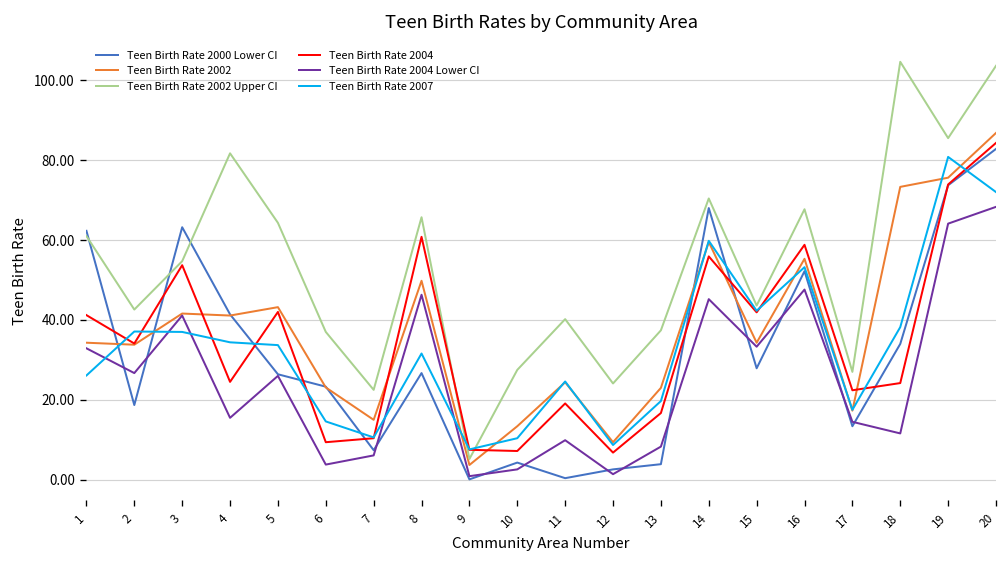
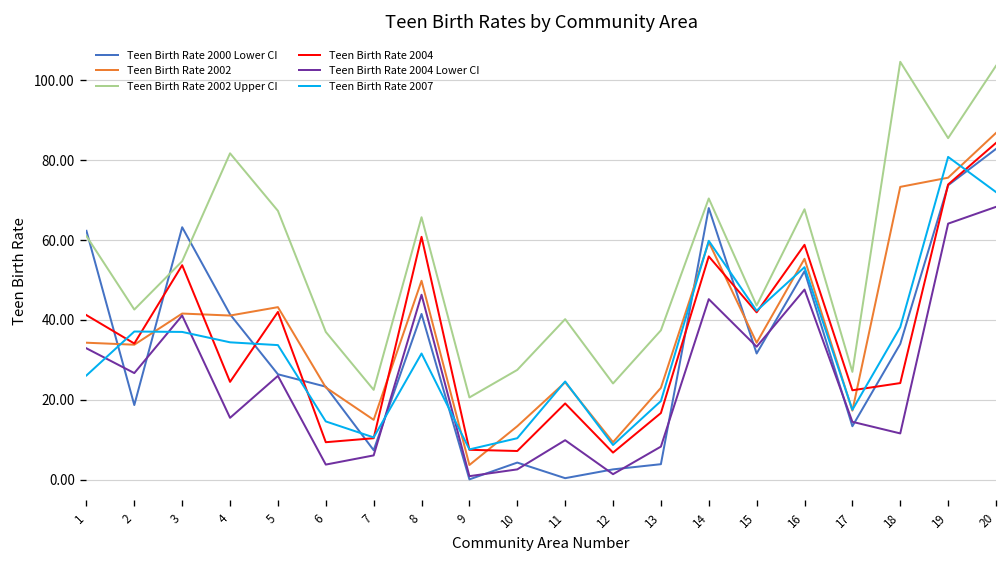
  {
    "Teen Birth Rate 2000 Lower CI": {
      "1": 62,
      "2": 19,
      "3": 63,
      "7": 7,
-     "8": 27,
+     "8": 42,
      "9": 0,
      "10": 4,
      "11": 0,
      "12": 3,
      "13": 4,
      "14": 68,
-     "15": 28,
+     "15": 32,
      "16": 52,
      "17": 13,
      "18": 34,
      "20": 83
    },
    "Teen Birth Rate 2002": {
      "1": 34,
      "5": 43,
      "7": 15,
      "8": 50,
      "9": 4,
      "10": 13,
      "13": 23,
      "15": 34,
      "16": 55,
      "18": 73,
      "19": 76,
      "20": 87
    },
    "Teen Birth Rate 2002 Upper CI": {
      "1": 61,
      "2": 43,
      "3": 55,
      "4": 82,
-     "5": 64,
+     "5": 67,
      "6": 37,
      "7": 23,
      "8": 66,
-     "9": 5,
+     "9": 21,
      "10": 28,
      "11": 40,
      "12": 24,
      "13": 37,
      "14": 70,
      "15": 44,
      "16": 68,
      "17": 27,
      "18": 105,
      "19": 86,
      "20": 104
    },
    "Teen Birth Rate 2004": {
      "1": 41,
      "3": 54,
      "4": 25,
      "5": 42,
      "6": 9,
      "8": 61,
      "10": 7,
      "11": 19,
      "12": 7,
      "13": 17,
      "14": 56,
      "16": 59,
      "17": 22,
      "18": 24,
      "20": 84
    },
    "Teen Birth Rate 2004 Lower CI": {
      "1": 33,
      "2": 27,
      "4": 16,
      "6": 4,
      "7": 6,
      "8": 46,
      "9": 1,
      "10": 3,
      "11": 10,
      "12": 1,
      "13": 8,
      "14": 45,
      "15": 33,
      "16": 48,
      "17": 15,
      "18": 12,
      "19": 64,
      "20": 68
    },
    "Teen Birth Rate 2007": {
      "1": 26,
      "2": 37,
      "3": 37,
      "4": 34,
      "5": 34,
      "6": 15,
      "8": 32,
      "10": 10,
      "13": 20,
      "16": 53,
      "18": 38,
      "19": 81,
      "20": 72
    }
  }
